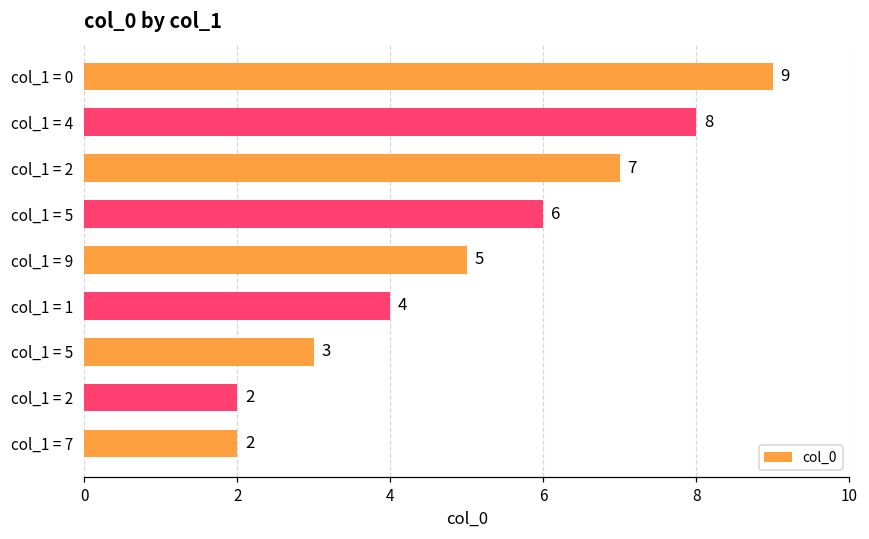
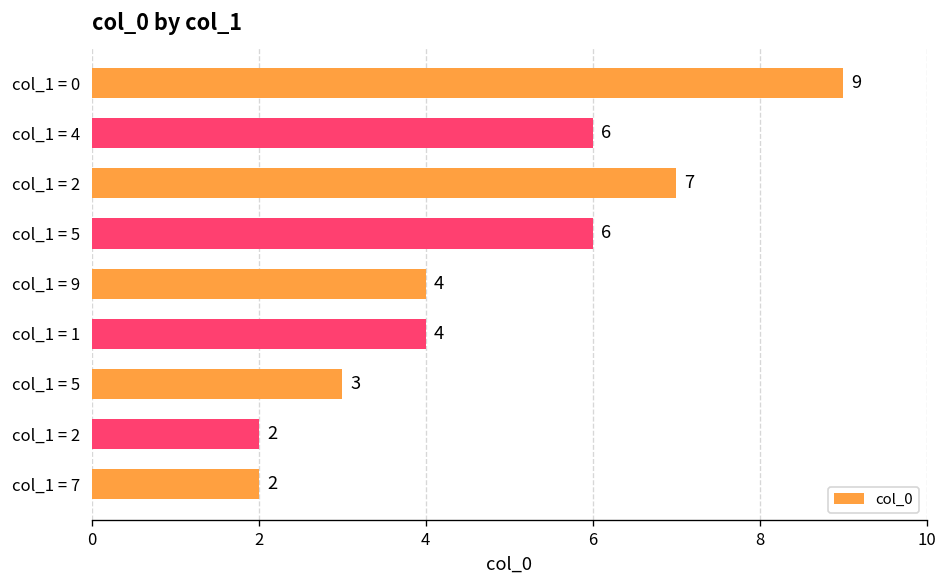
  {
    "col_1 = 0": 9,
-   "col_1 = 4": 8,
-   "col_1 = 9": 5,
+   "col_1 = 4": 6,
+   "col_1 = 9": 4,
    "col_1 = 1": 4,
    "col_1 = 7": 2
  }
